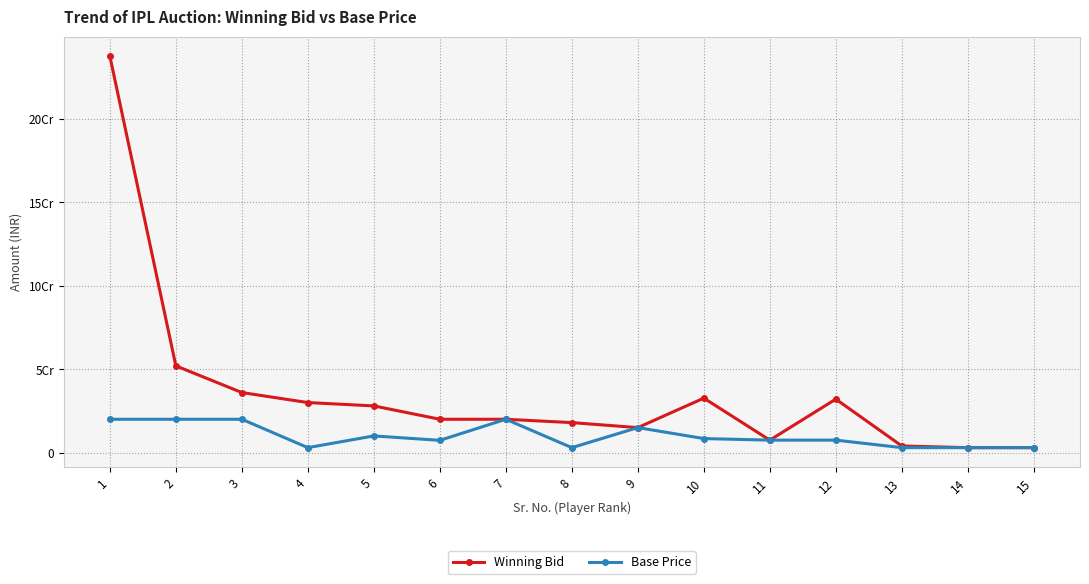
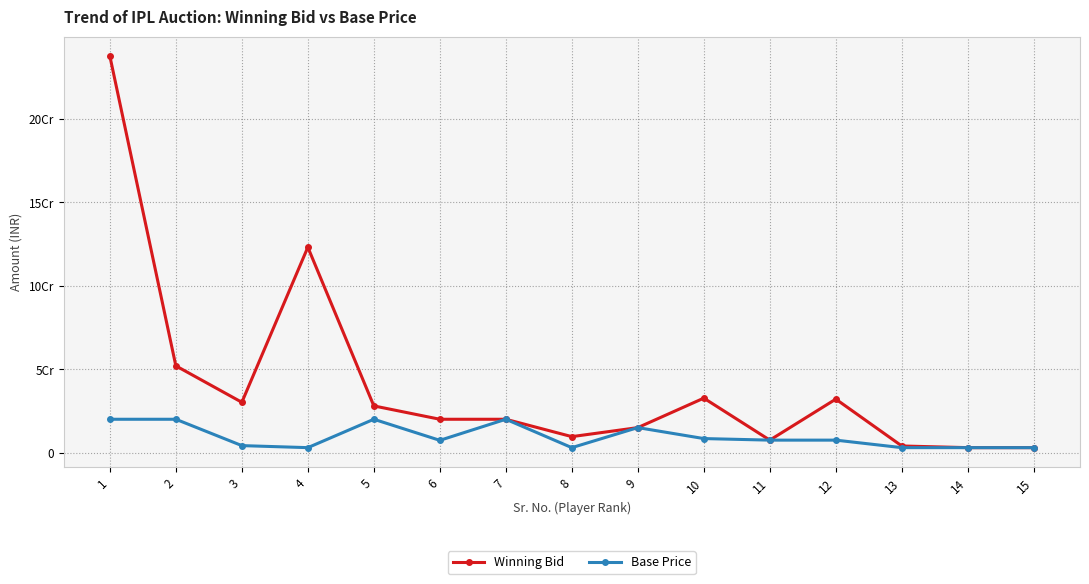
  {
    "Winning Bid": {
      "1": "23.8Cr",
      "2": "5.2Cr",
-     "3": "3.6Cr",
-     "4": "3.0Cr",
+     "3": "3.0Cr",
+     "4": "12.3Cr",
      "5": "2.8Cr",
      "6": "2.0Cr",
-     "8": "1.8Cr",
+     "8": "1.0Cr",
      "10": "3.3Cr",
      "12": "3.2Cr"
    },
    "Base Price": {
      "1": "2.0Cr",
      "2": "2.0Cr",
-     "3": "2.0Cr",
+     "3": "0.4Cr",
      "4": "0.3Cr",
-     "5": "1.0Cr",
+     "5": "2.0Cr",
      "6": "0.7Cr",
      "8": "0.3Cr",
      "10": "0.8Cr",
      "12": "0.8Cr"
    }
  }
